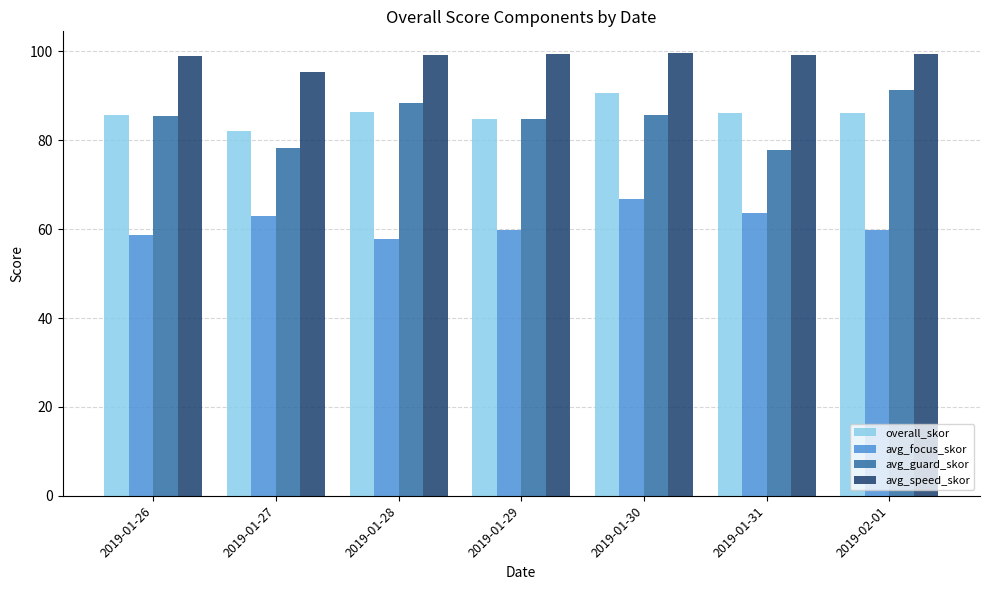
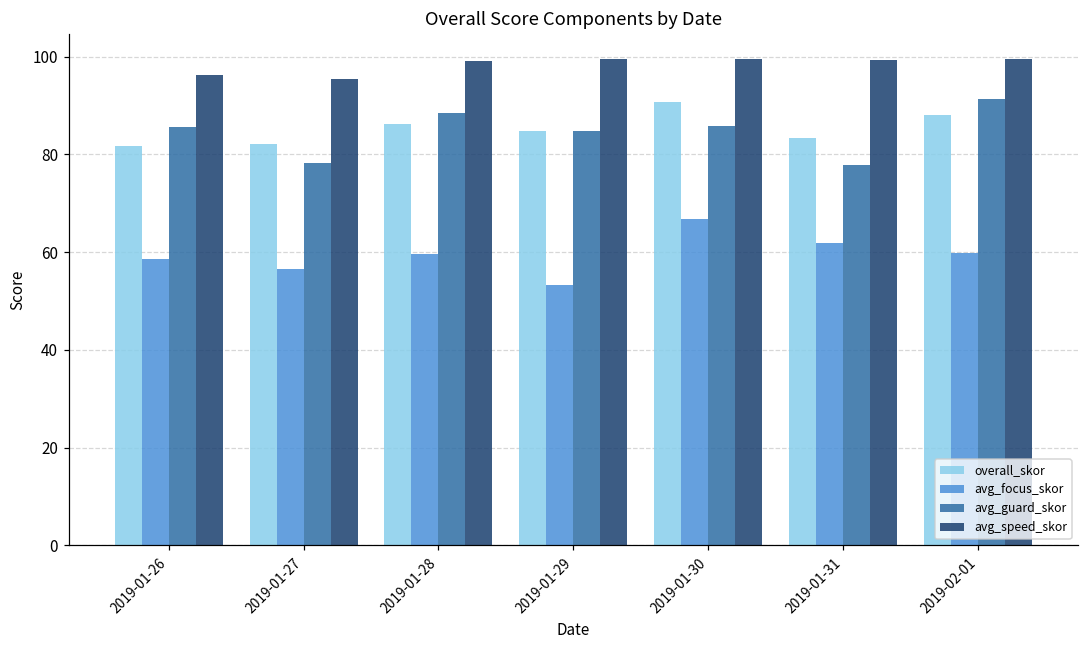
  {
    "overall_skor": {
-     "2019-01-26": 86,
+     "2019-01-26": 82,
      "2019-01-27": 82,
      "2019-01-28": 86,
      "2019-01-29": 85,
      "2019-01-30": 91,
-     "2019-01-31": 86,
-     "2019-02-01": 86
+     "2019-01-31": 83,
+     "2019-02-01": 88
    },
    "avg_focus_skor": {
      "2019-01-26": 59,
-     "2019-01-27": 63,
-     "2019-01-28": 58,
-     "2019-01-29": 60,
+     "2019-01-27": 56,
+     "2019-01-28": 60,
+     "2019-01-29": 53,
      "2019-01-30": 67,
-     "2019-01-31": 64,
+     "2019-01-31": 62,
      "2019-02-01": 60
    },
    "avg_guard_skor": {
      "2019-01-26": 85,
      "2019-01-27": 78,
      "2019-01-28": 88,
      "2019-01-29": 85,
      "2019-01-30": 86,
      "2019-01-31": 78,
      "2019-02-01": 91
    },
    "avg_speed_skor": {
-     "2019-01-26": 99,
+     "2019-01-26": 96,
      "2019-01-27": 95,
      "2019-01-28": 99,
      "2019-01-29": 99,
      "2019-01-30": 100,
      "2019-01-31": 99,
      "2019-02-01": 99
    }
  }
